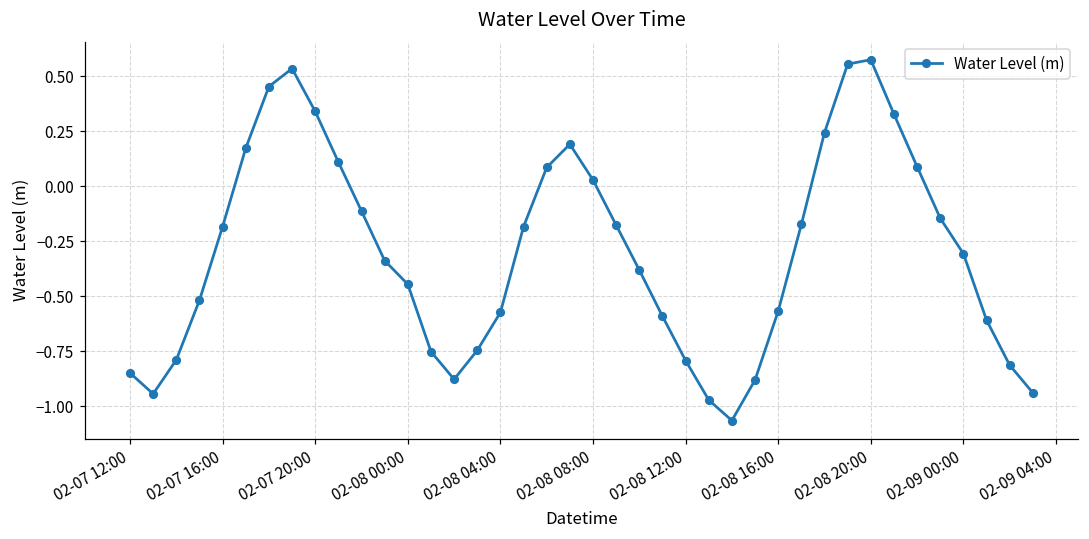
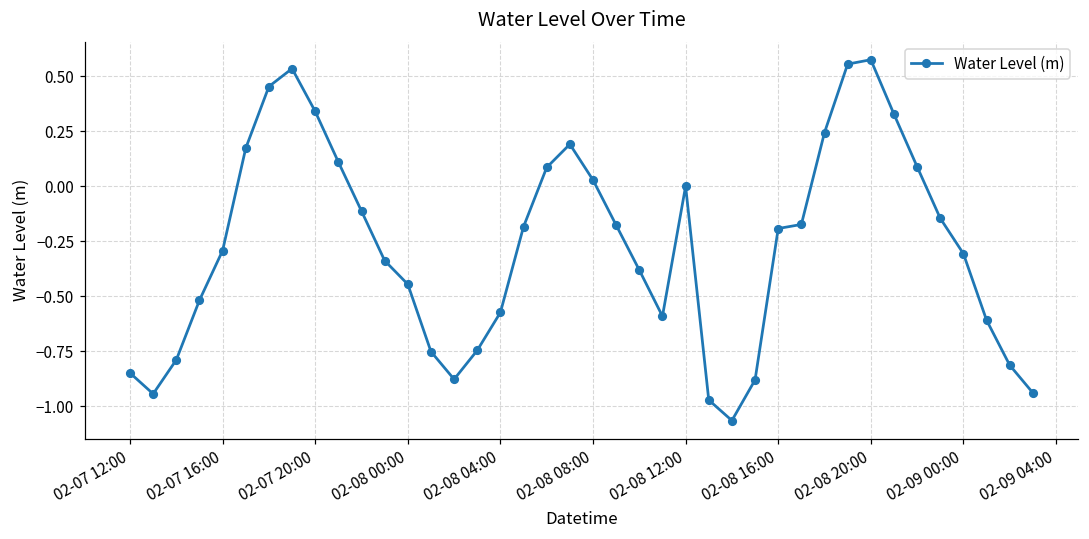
  {
    "02-07 12:00": -0.85,
-   "02-07 16:00": -0.18,
+   "02-07 16:00": -0.29,
    "02-07 20:00": 0.34,
    "02-08 00:00": -0.45,
    "02-08 04:00": -0.57,
    "02-08 08:00": 0.03,
-   "02-08 12:00": -0.79,
-   "02-08 16:00": -0.57,
+   "02-08 12:00": 0.00,
+   "02-08 16:00": -0.19,
    "02-08 20:00": 0.57,
    "02-09 00:00": -0.31
  }
